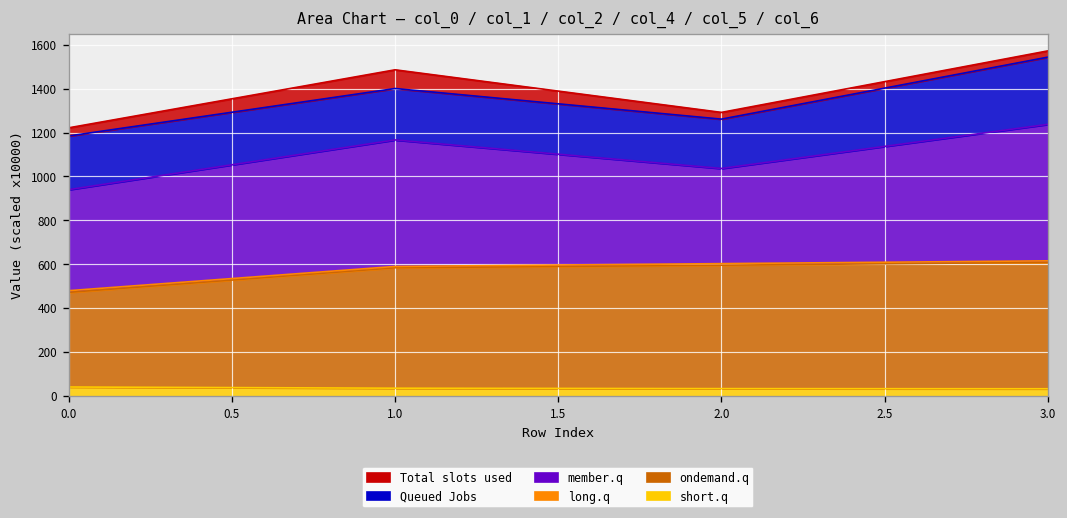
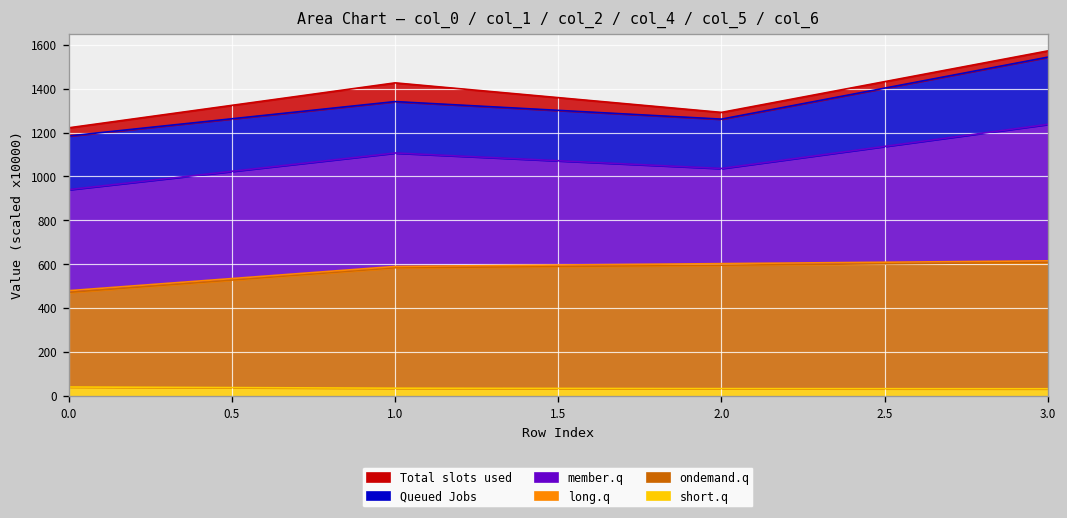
  {
    "short.q": {
      "0.0": 40,
      "1.0": 30,
      "2.0": 30,
      "3.0": 30
    },
    "member.q": {
      "0.0": 460,
-     "1.0": 580,
+     "1.0": 520,
      "2.0": 430,
      "3.0": 620
    },
    "Queued Jobs": {
      "0.0": 240,
      "1.0": 230,
      "2.0": 220,
      "3.0": 310
    },
    "Total slots used": {
      "0.0": 40,
      "1.0": 90,
      "2.0": 30,
      "3.0": 30
    }
  }
